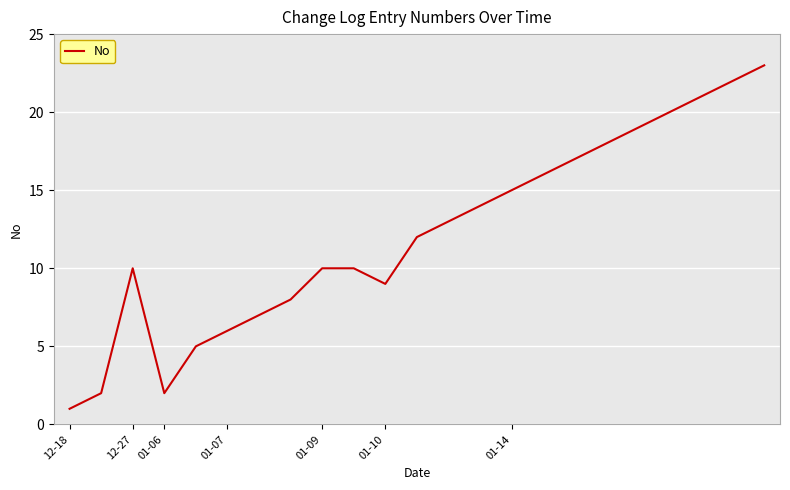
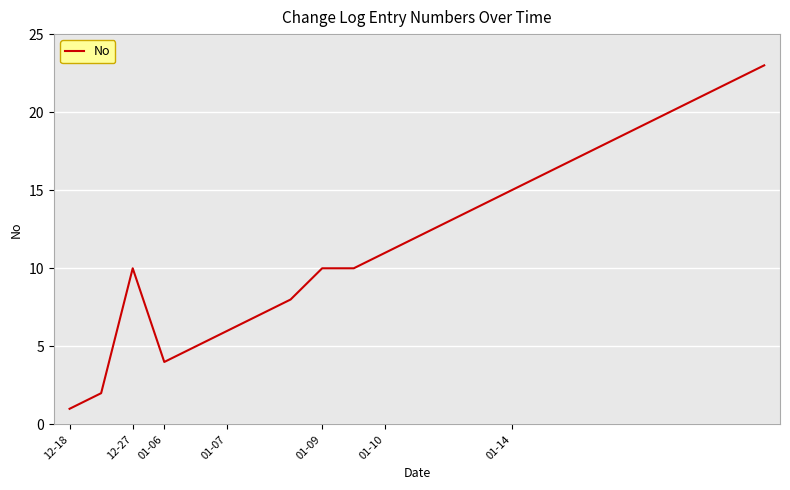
  {
    "12-18": 1,
    "12-27": 10,
-   "01-06": 2,
+   "01-06": 4,
    "01-07": 6,
    "01-09": 10,
-   "01-10": 9,
+   "01-10": 11,
    "01-14": 15
  }
